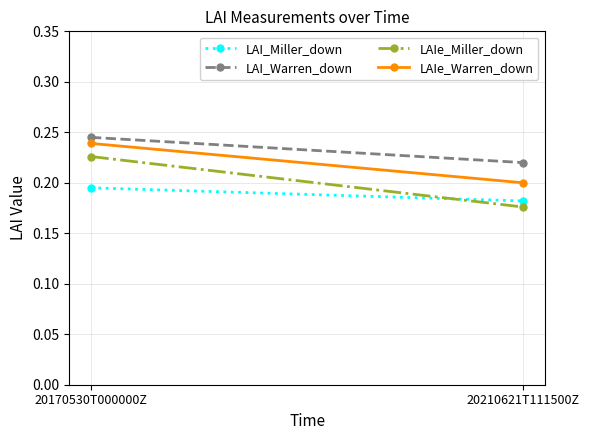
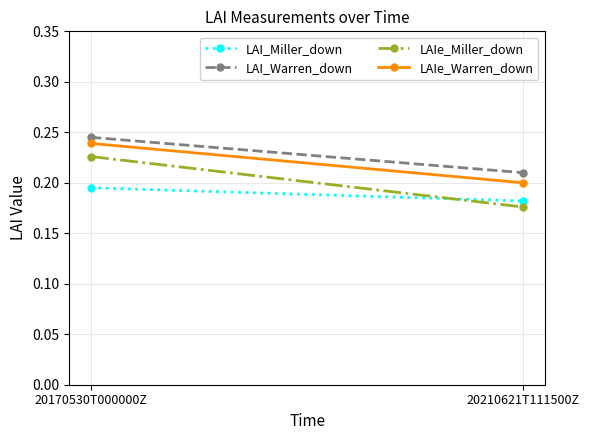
  {
    "LAI_Miller_down": {
      "20170530T000000Z": 0.195,
      "20210621T111500Z": 0.18
    },
    "LAI_Warren_down": {
      "20170530T000000Z": 0.245,
-     "20210621T111500Z": 0.22
+     "20210621T111500Z": 0.21
    },
    "LAIe_Miller_down": {
      "20170530T000000Z": 0.226,
      "20210621T111500Z": 0.176
    },
    "LAIe_Warren_down": {
      "20170530T000000Z": 0.24,
      "20210621T111500Z": 0.20
    }
  }
